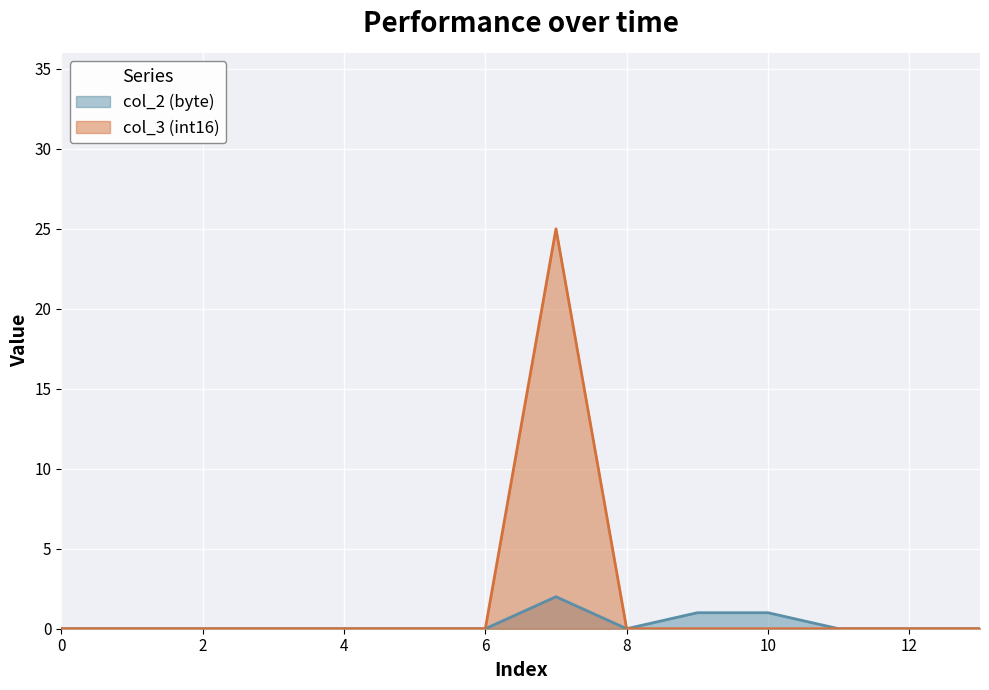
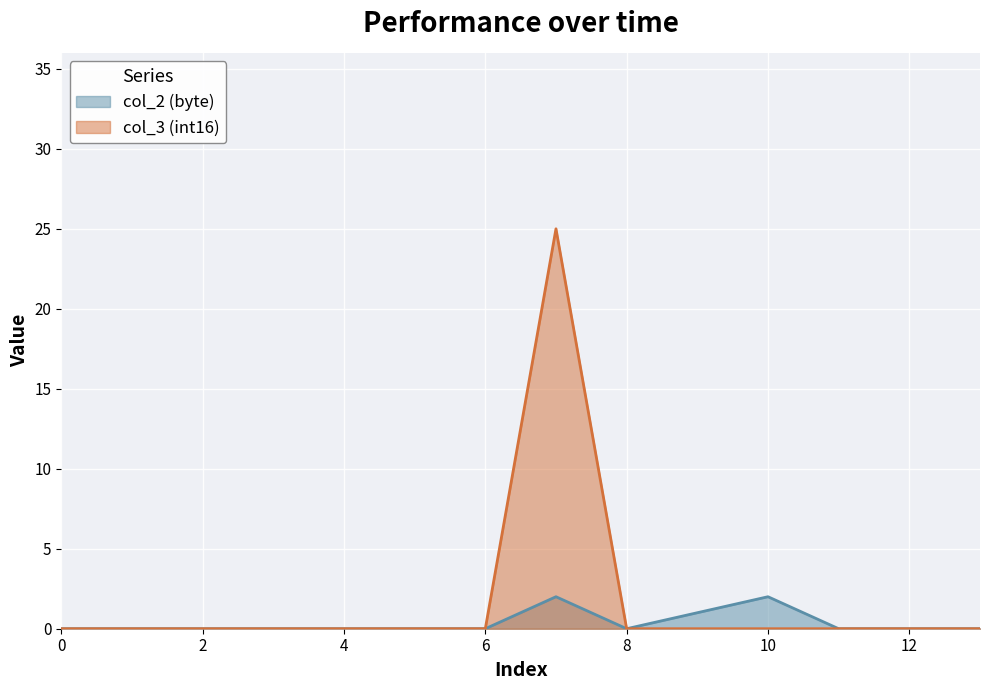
  {
    "col_2 (byte)": {
-     "10": 1
+     "10": 2
    },
    "col_3 (int16)": {
      "10": 0
    }
  }
